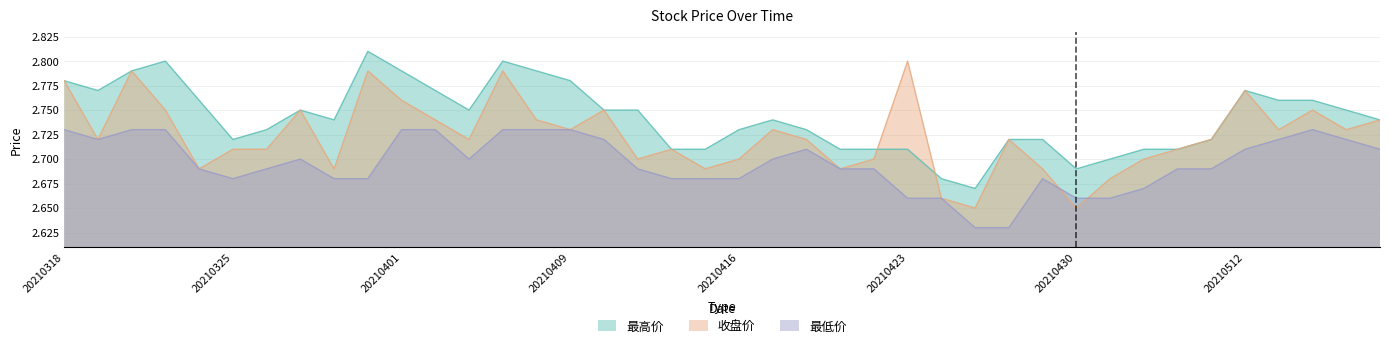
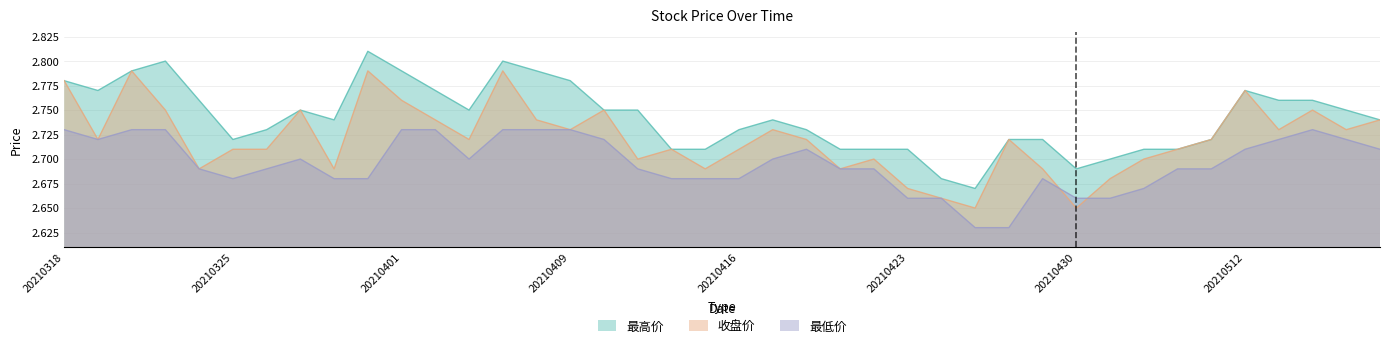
  {
    "收盘价": {
      "20210325": 2.71,
      "20210401": 2.76,
-     "20210416": 2.70,
-     "20210423": 2.80,
+     "20210416": 2.71,
+     "20210423": 2.67,
      "20210430": 2.65
    }
  }
